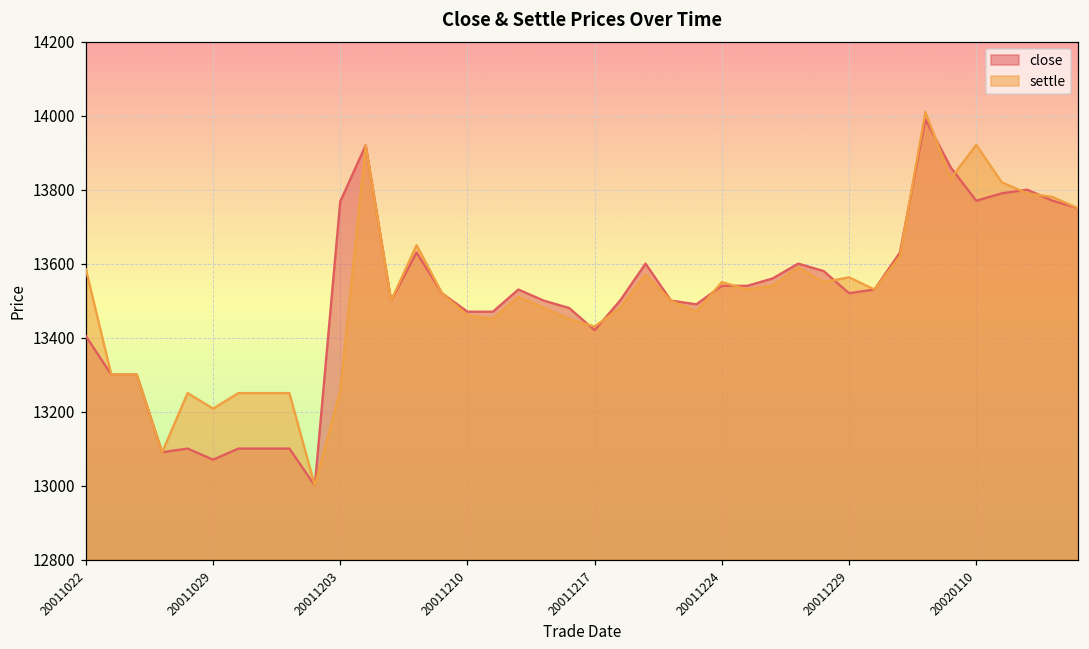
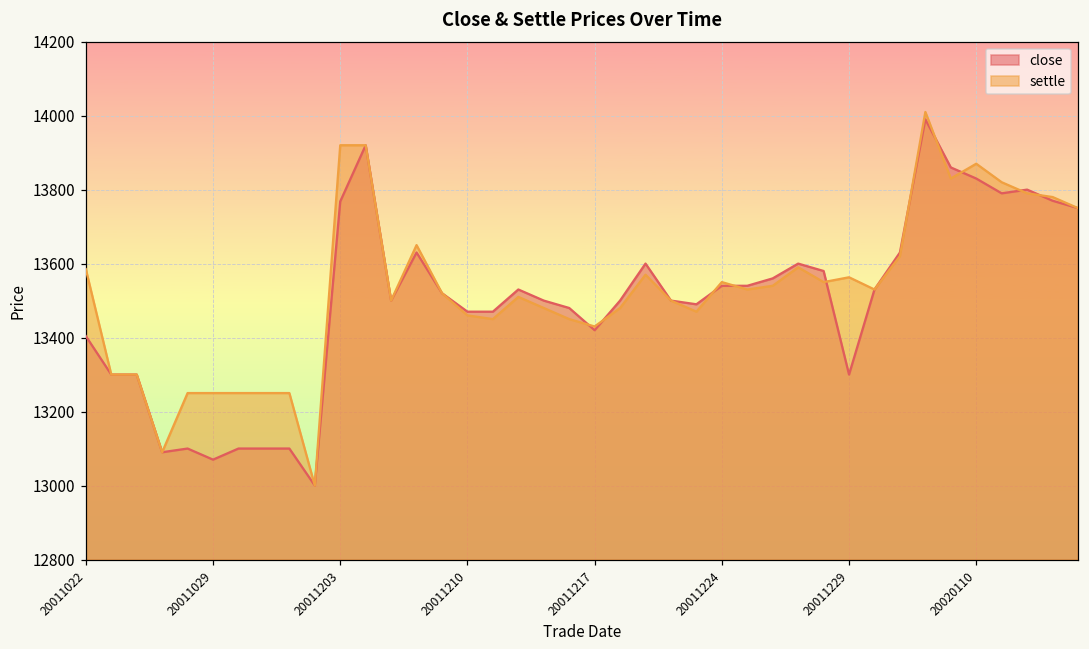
  {
    "close": {
      "20011022": 13400,
      "20011029": 13070,
      "20011203": 13770,
      "20011210": 13470,
      "20011217": 13420,
      "20011224": 13540,
-     "20011229": 13520,
-     "20020110": 13770
+     "20011229": 13300,
+     "20020110": 13830
    },
    "settle": {
      "20011022": 13590,
-     "20011029": 13210,
-     "20011203": 13260,
+     "20011029": 13250,
+     "20011203": 13920,
      "20011210": 13460,
      "20011217": 13430,
      "20011224": 13550,
      "20011229": 13560,
-     "20020110": 13920
+     "20020110": 13870
    }
  }
